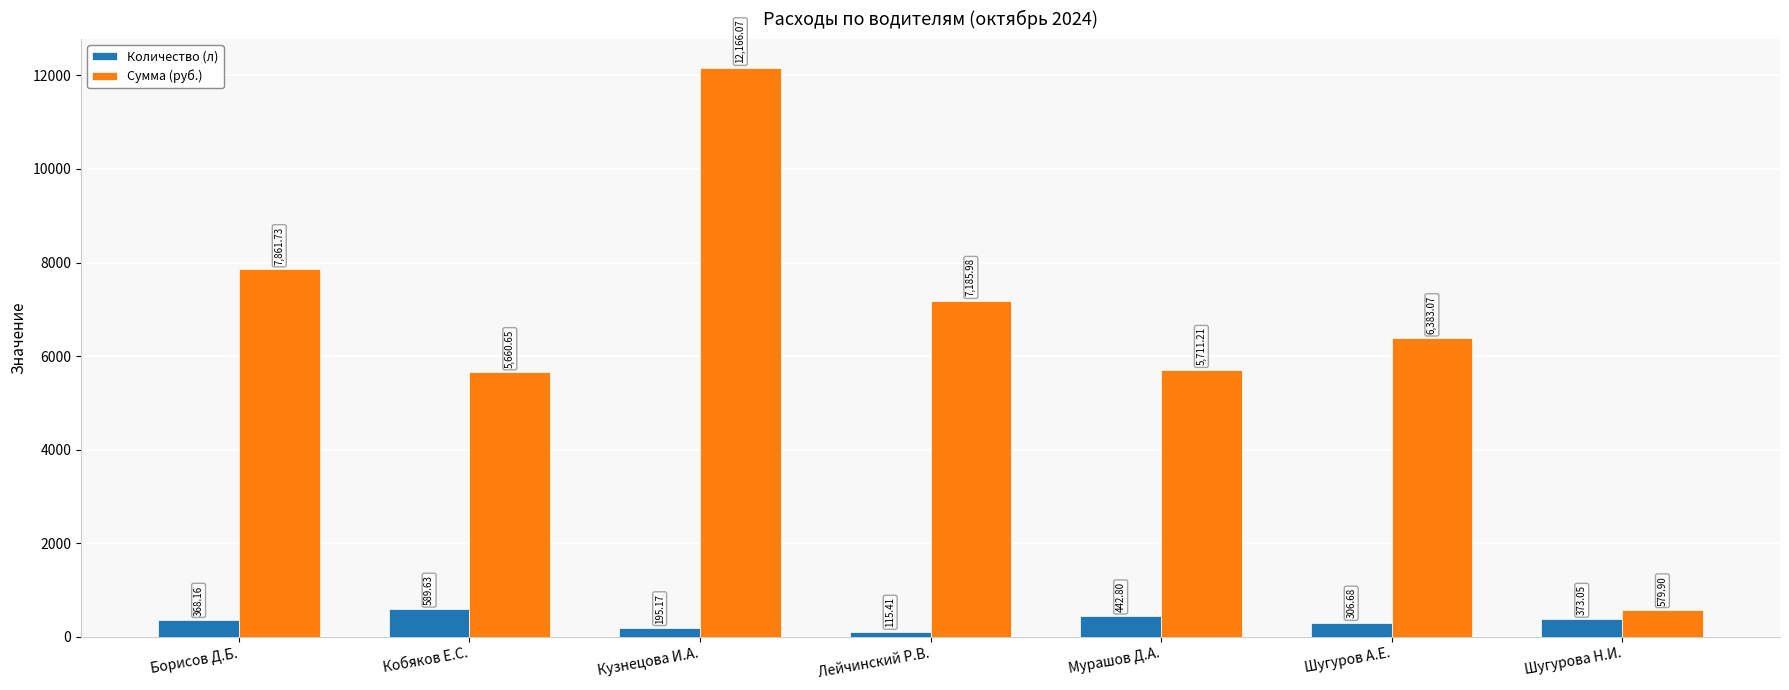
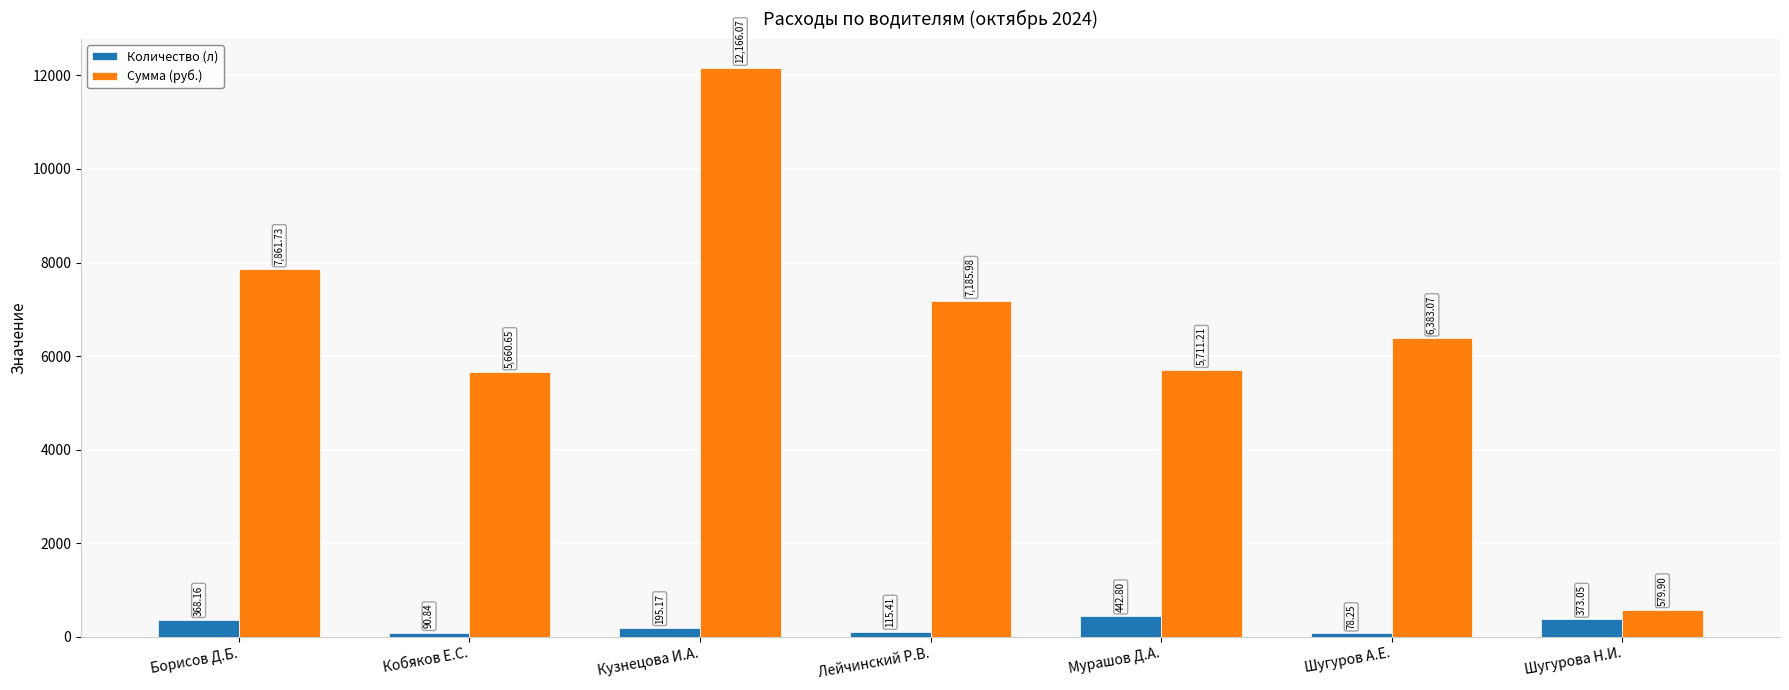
  {
    "Количество (л)": {
-     "Кобяков Е.С.": 589.63,
-     "Шугуров А.Е.": 306.68
+     "Кобяков Е.С.": 90.84,
+     "Шугуров А.Е.": 78.25
    }
  }
